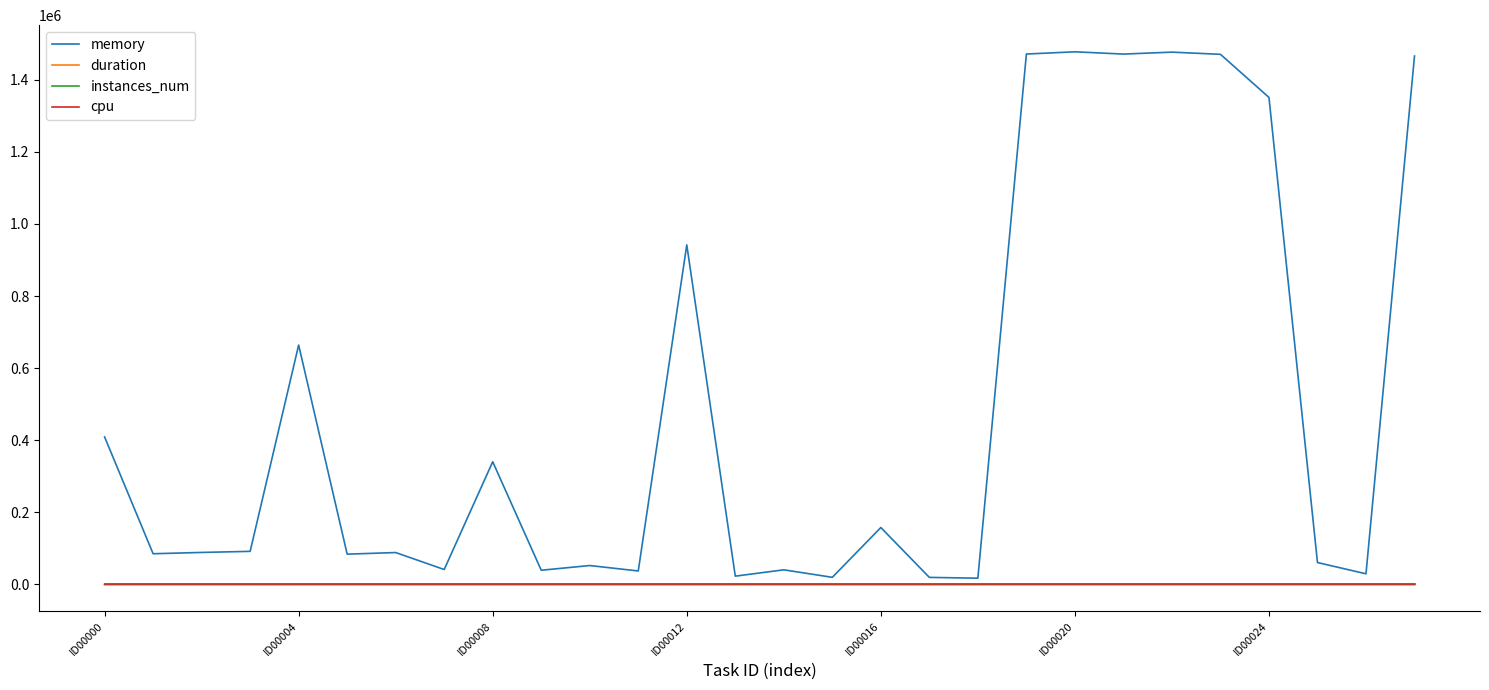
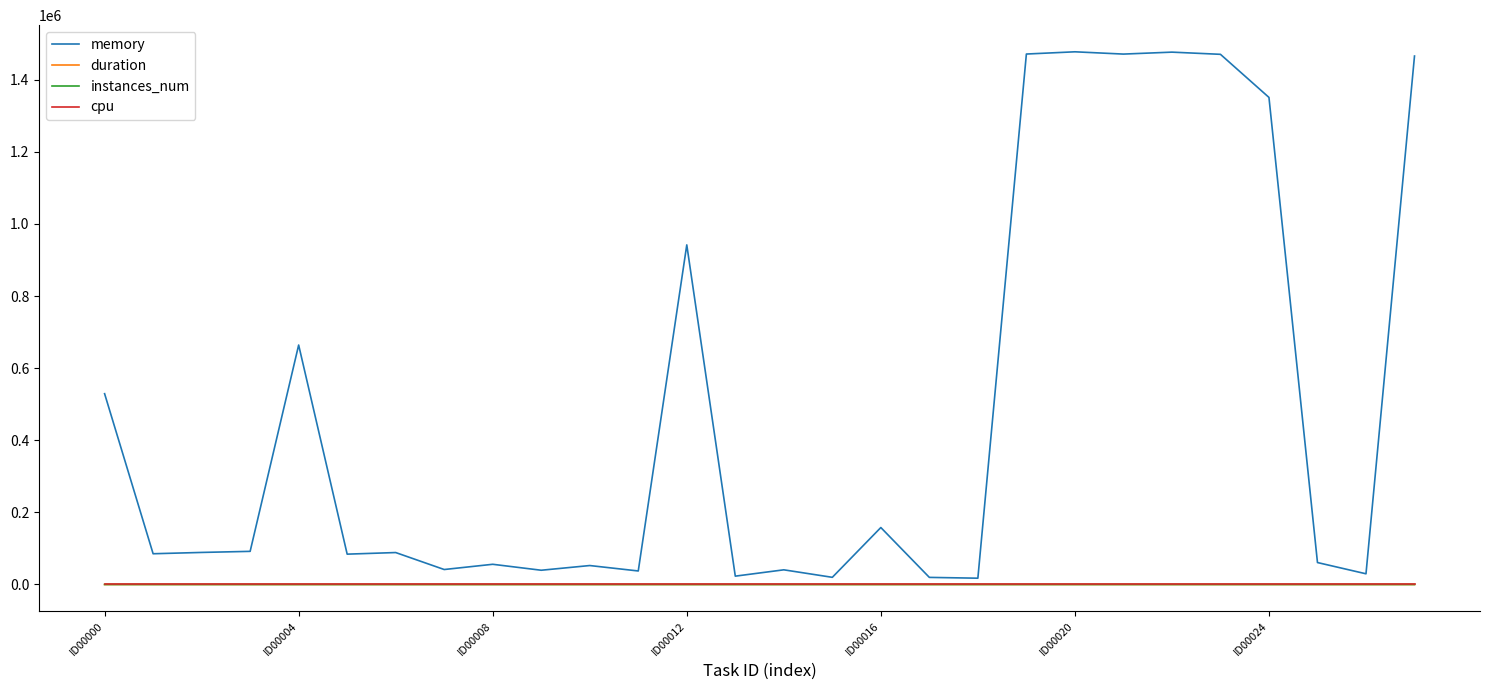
  {
    "memory": {
-     "ID00000": 410000,
+     "ID00000": 530000,
      "ID00004": 660000,
-     "ID00008": 340000,
+     "ID00008": 60000,
      "ID00012": 940000,
      "ID00016": 160000,
      "ID00020": 1480000,
      "ID00024": 1350000
    },
    "cpu": {
      "ID00000": 0,
      "ID00004": 0,
      "ID00008": 0,
      "ID00012": 0,
      "ID00016": 0,
      "ID00020": 0,
      "ID00024": 0
    }
  }
